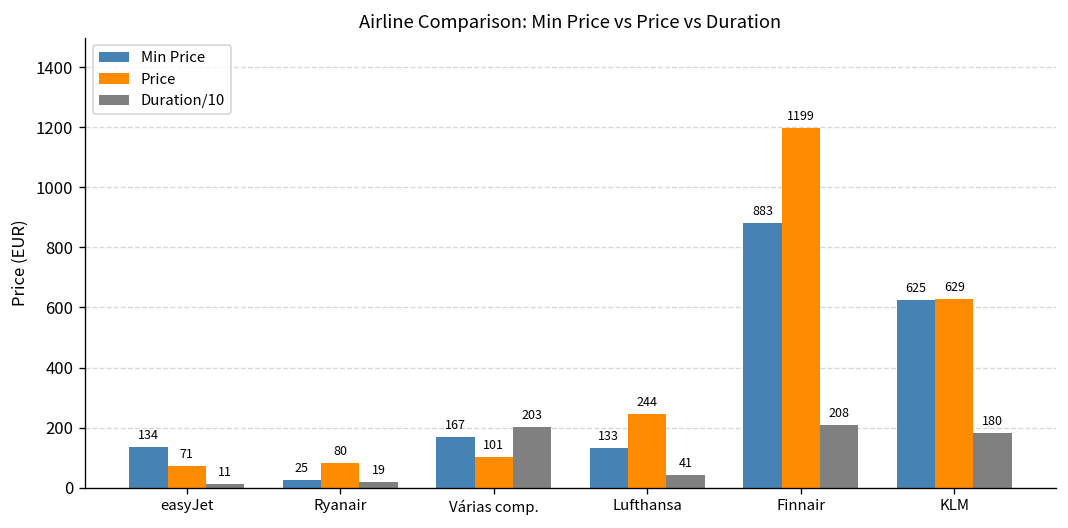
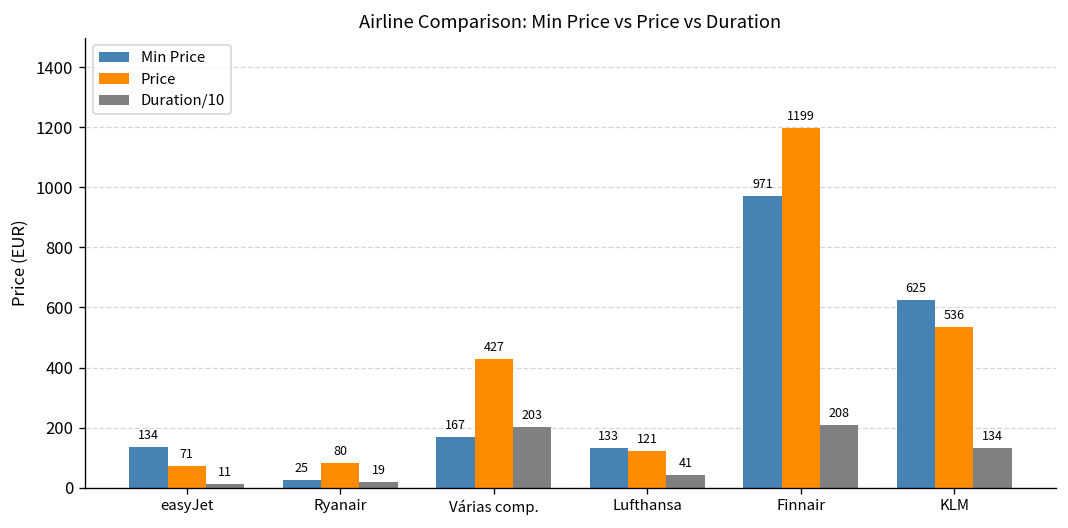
  {
    "Min Price": {
      "easyJet": 134,
      "Ryanair": 25,
      "Várias comp.": 167,
      "Lufthansa": 133,
-     "Finnair": 883,
+     "Finnair": 971,
      "KLM": 625
    },
    "Price": {
      "easyJet": 71,
      "Ryanair": 80,
-     "Várias comp.": 101,
-     "Lufthansa": 244,
+     "Várias comp.": 427,
+     "Lufthansa": 121,
      "Finnair": 1199,
-     "KLM": 629
+     "KLM": 536
    },
    "Duration/10": {
      "easyJet": 11,
      "Ryanair": 19,
      "Várias comp.": 203,
      "Lufthansa": 41,
      "Finnair": 208,
-     "KLM": 180
+     "KLM": 134
    }
  }
